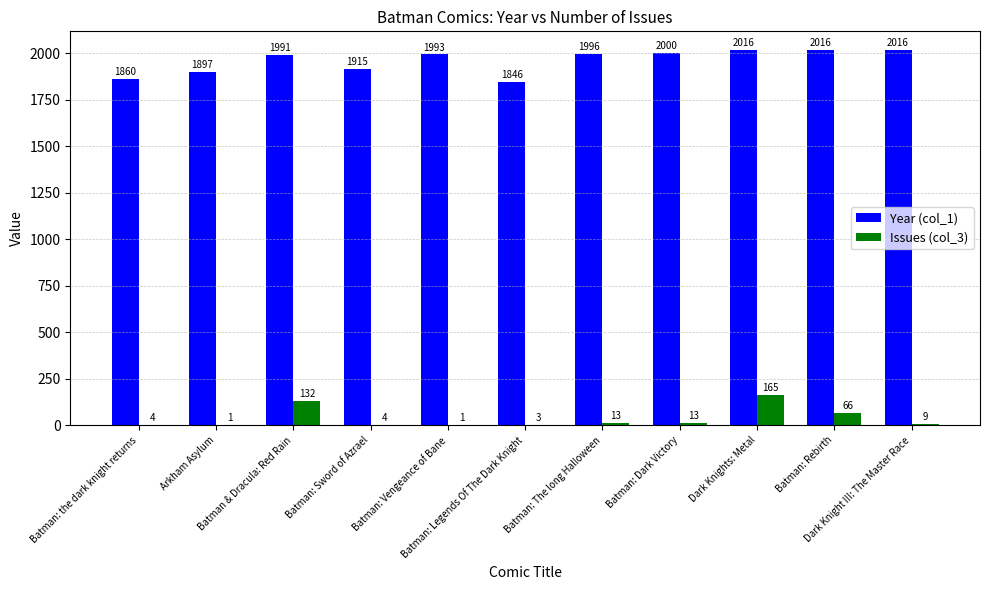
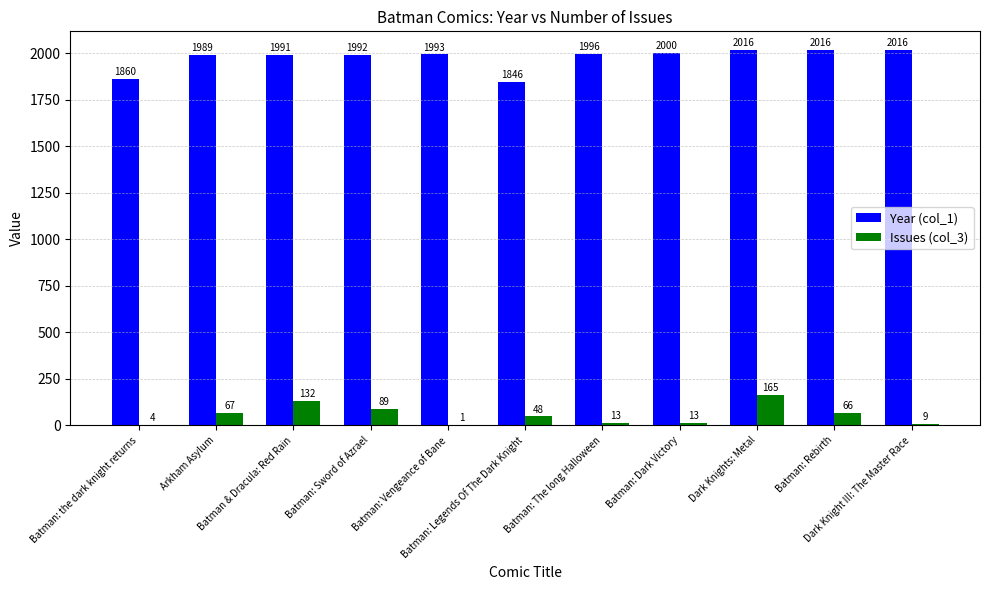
  {
    "Year (col_1)": {
      "Batman: the dark knight returns": 1860,
-     "Arkham Asylum": 1897,
+     "Arkham Asylum": 1989,
      "Batman & Dracula: Red Rain": 1991,
-     "Batman: Sword of Azrael": 1915,
+     "Batman: Sword of Azrael": 1992,
      "Batman: Vengeance of Bane": 1993,
      "Batman: Legends Of The Dark Knight": 1846,
      "Batman: The long Halloween": 1996,
      "Batman: Dark Victory": 2000,
      "Dark Knights: Metal": 2016,
      "Batman: Rebirth": 2016,
      "Dark Knight III: The Master Race": 2016
    },
    "Issues (col_3)": {
      "Batman: the dark knight returns": 4,
-     "Arkham Asylum": 1,
+     "Arkham Asylum": 67,
      "Batman & Dracula: Red Rain": 132,
-     "Batman: Sword of Azrael": 4,
+     "Batman: Sword of Azrael": 89,
      "Batman: Vengeance of Bane": 1,
-     "Batman: Legends Of The Dark Knight": 3,
+     "Batman: Legends Of The Dark Knight": 48,
      "Batman: The long Halloween": 13,
      "Batman: Dark Victory": 13,
      "Dark Knights: Metal": 165,
      "Batman: Rebirth": 66,
      "Dark Knight III: The Master Race": 9
    }
  }
